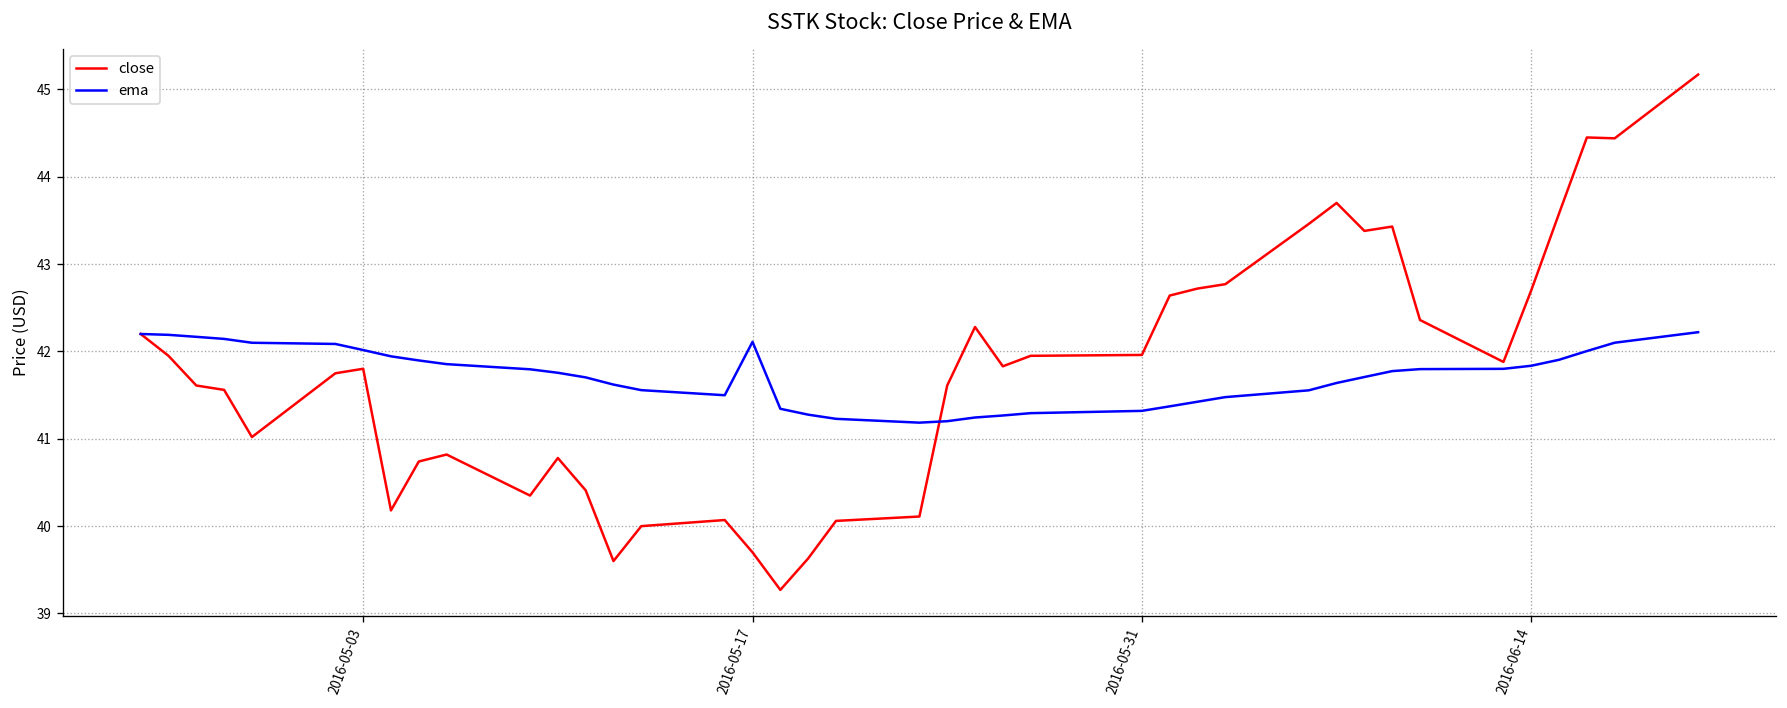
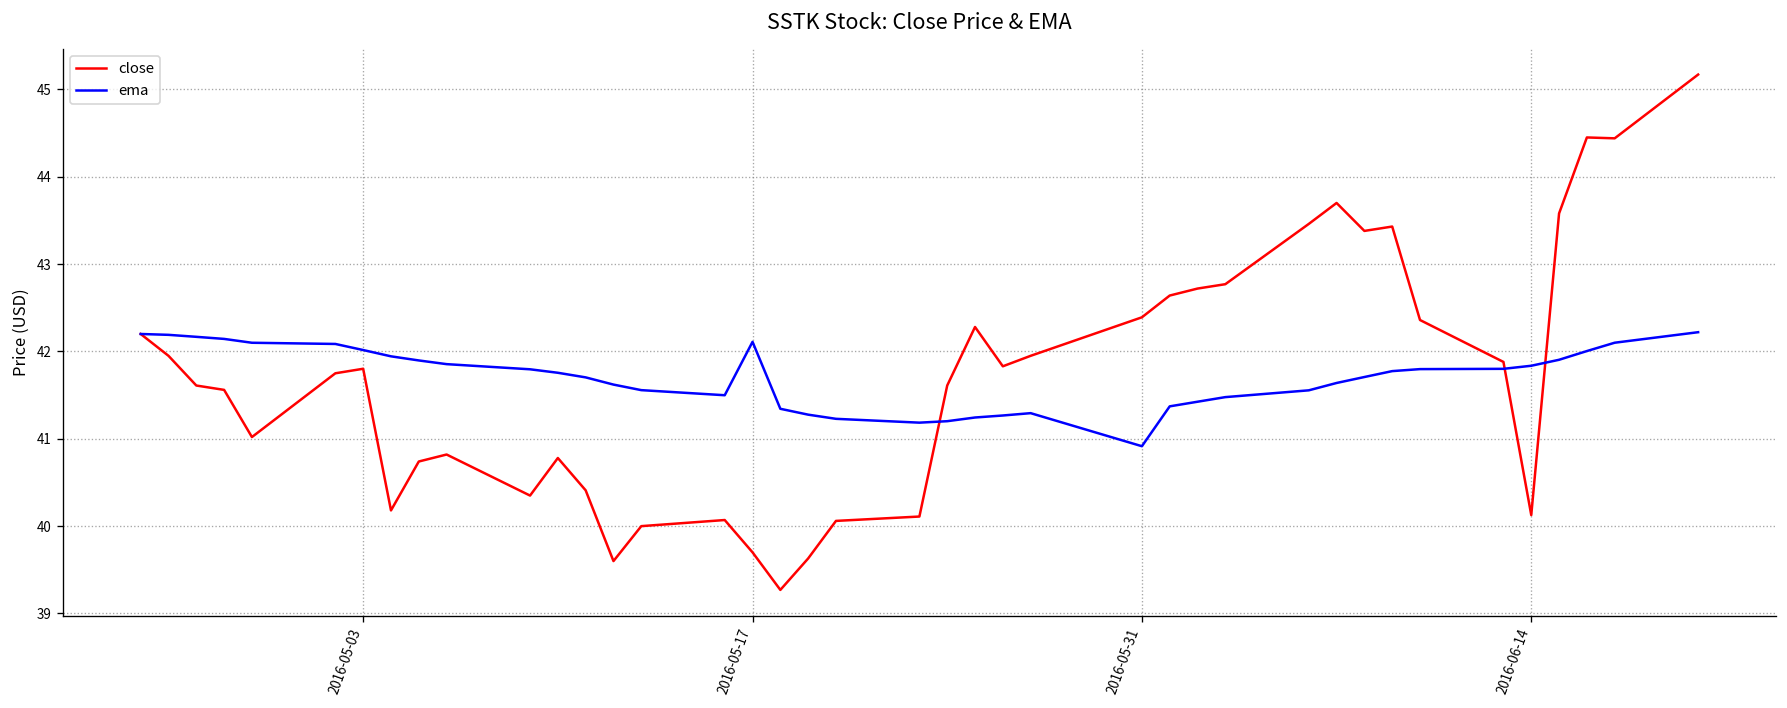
  {
    "close": {
      "2016-05-03": 41.8,
      "2016-05-17": 39.7,
-     "2016-05-31": 42.0,
-     "2016-06-14": 42.7
+     "2016-05-31": 42.4,
+     "2016-06-14": 40.1
    },
    "ema": {
      "2016-05-03": 42.0,
      "2016-05-17": 42.1,
-     "2016-05-31": 41.3,
+     "2016-05-31": 40.9,
      "2016-06-14": 41.8
    }
  }
